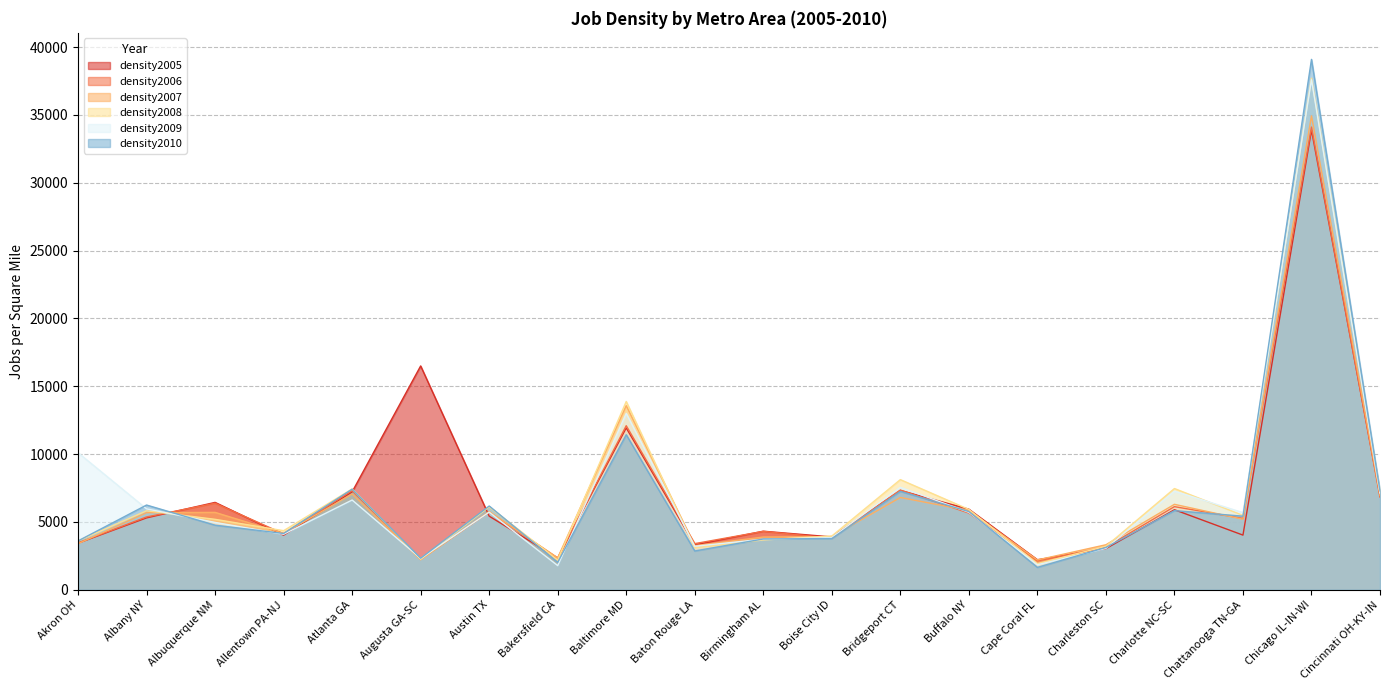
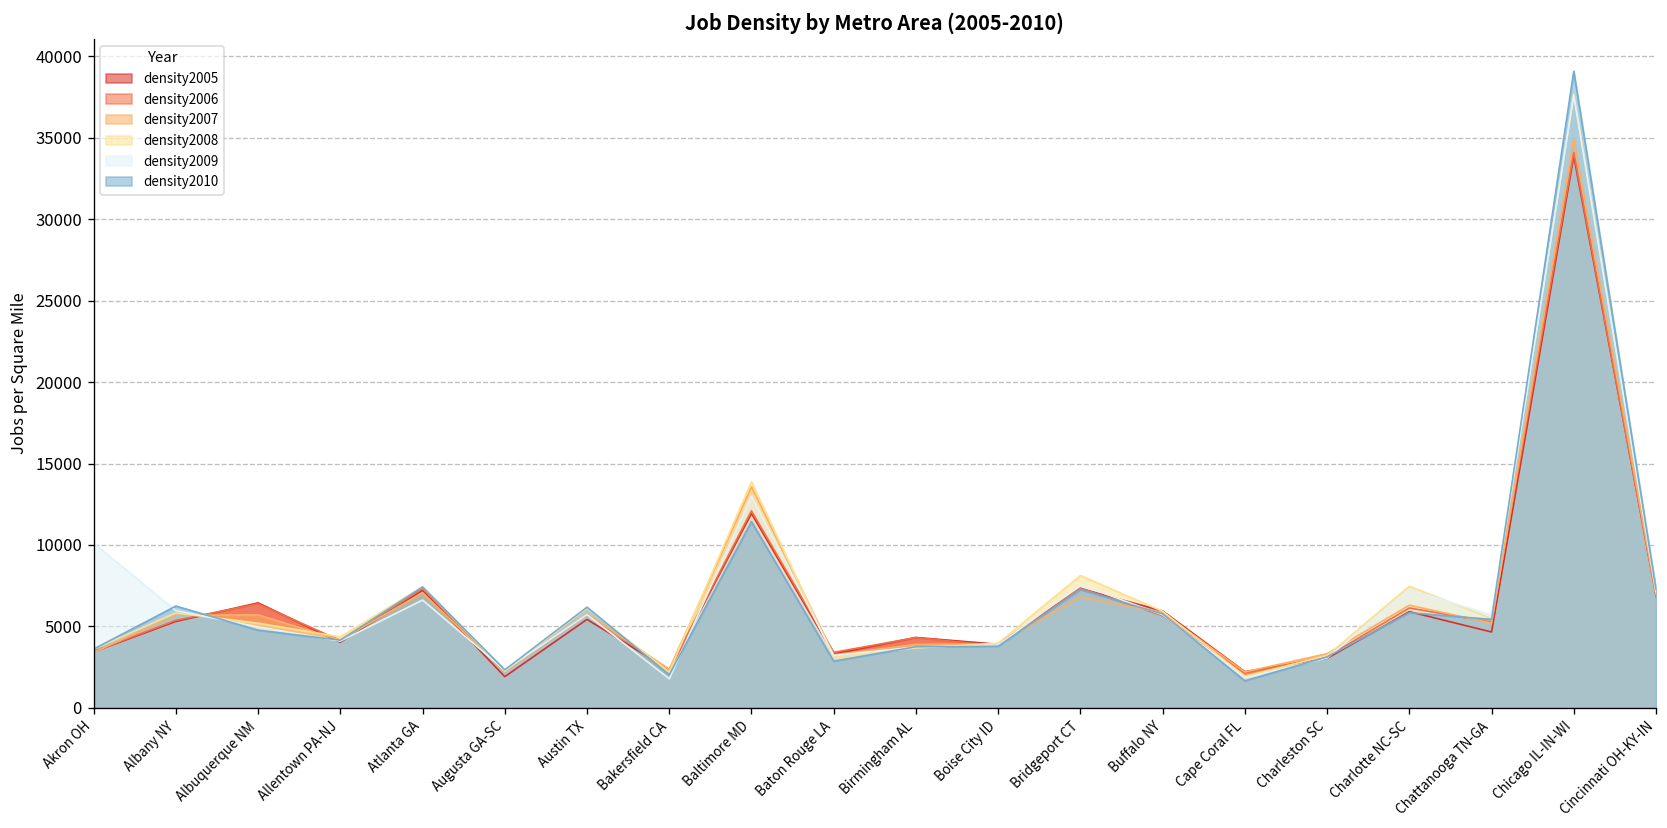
  {
    "density2005": {
-     "Augusta GA-SC": 16500,
+     "Augusta GA-SC": 1900,
      "Austin TX": 5400,
-     "Chattanooga TN-GA": 4000,
+     "Chattanooga TN-GA": 4700,
      "Chicago IL-IN-WI": 33900
    },
    "density2009": {
      "Akron OH": 10100,
      "Albuquerque NM": 5000,
      "Atlanta GA": 6600,
      "Bakersfield CA": 1800,
      "Baltimore MD": 13000,
      "Bridgeport CT": 7600,
      "Charlotte NC-SC": 7300,
      "Chattanooga TN-GA": 5700
    },
    "density2010": {
      "Albany NY": 6200,
      "Albuquerque NM": 4800,
      "Baltimore MD": 11400,
      "Baton Rouge LA": 2900,
      "Cape Coral FL": 1700,
      "Chicago IL-IN-WI": 39100
    }
  }
